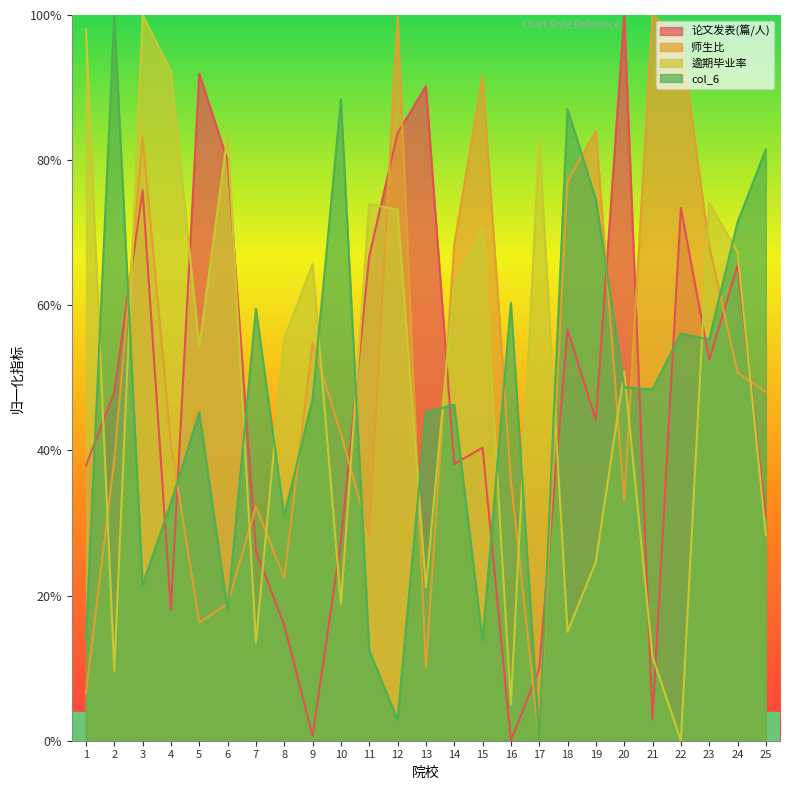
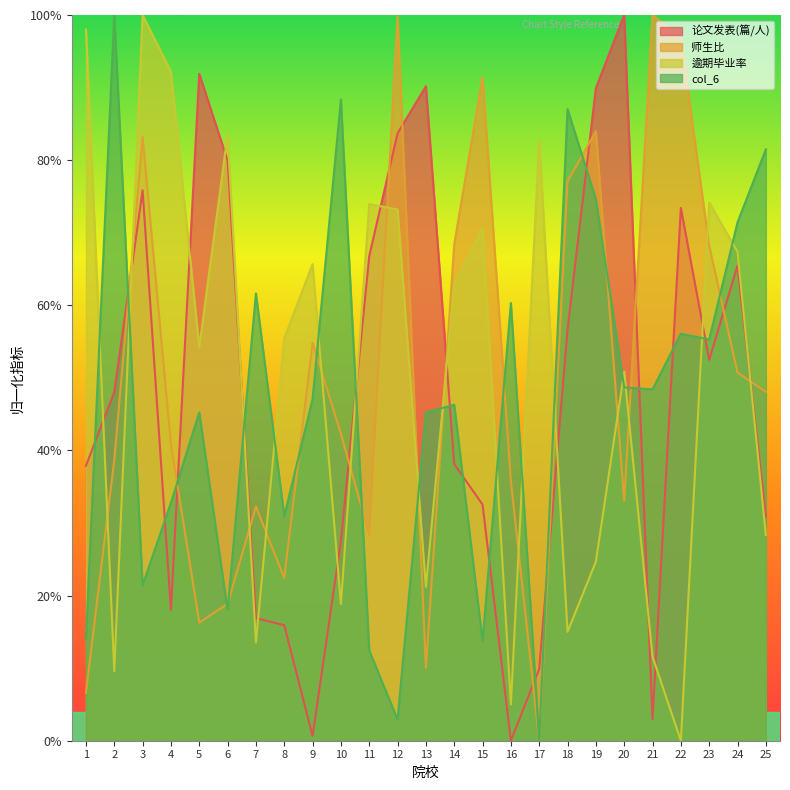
  {
    "论文发表(篇/人)": {
      "1": "38%",
      "2": "48%",
      "3": "76%",
      "4": "18%",
      "5": "92%",
      "6": "80%",
-     "7": "26%",
+     "7": "17%",
      "8": "16%",
      "10": "27%",
      "11": "67%",
      "12": "84%",
      "13": "90%",
      "14": "38%",
-     "15": "40%",
+     "15": "33%",
      "17": "10%",
      "18": "57%",
-     "19": "44%",
+     "19": "90%",
      "20": "100%",
      "22": "73%",
      "23": "52%",
      "24": "65%",
      "25": "31%"
    },
    "col_6": {
      "1": "14%",
      "2": "100%",
      "3": "21%",
      "4": "33%",
      "5": "45%",
      "6": "18%",
-     "7": "60%",
+     "7": "62%",
      "8": "31%",
      "9": "47%",
      "10": "88%",
      "11": "12%",
      "13": "45%",
      "14": "46%",
      "15": "14%",
      "16": "60%",
      "18": "87%",
      "19": "75%",
      "20": "49%",
      "21": "48%",
      "22": "56%",
      "23": "55%",
      "24": "71%",
      "25": "81%"
    }
  }
